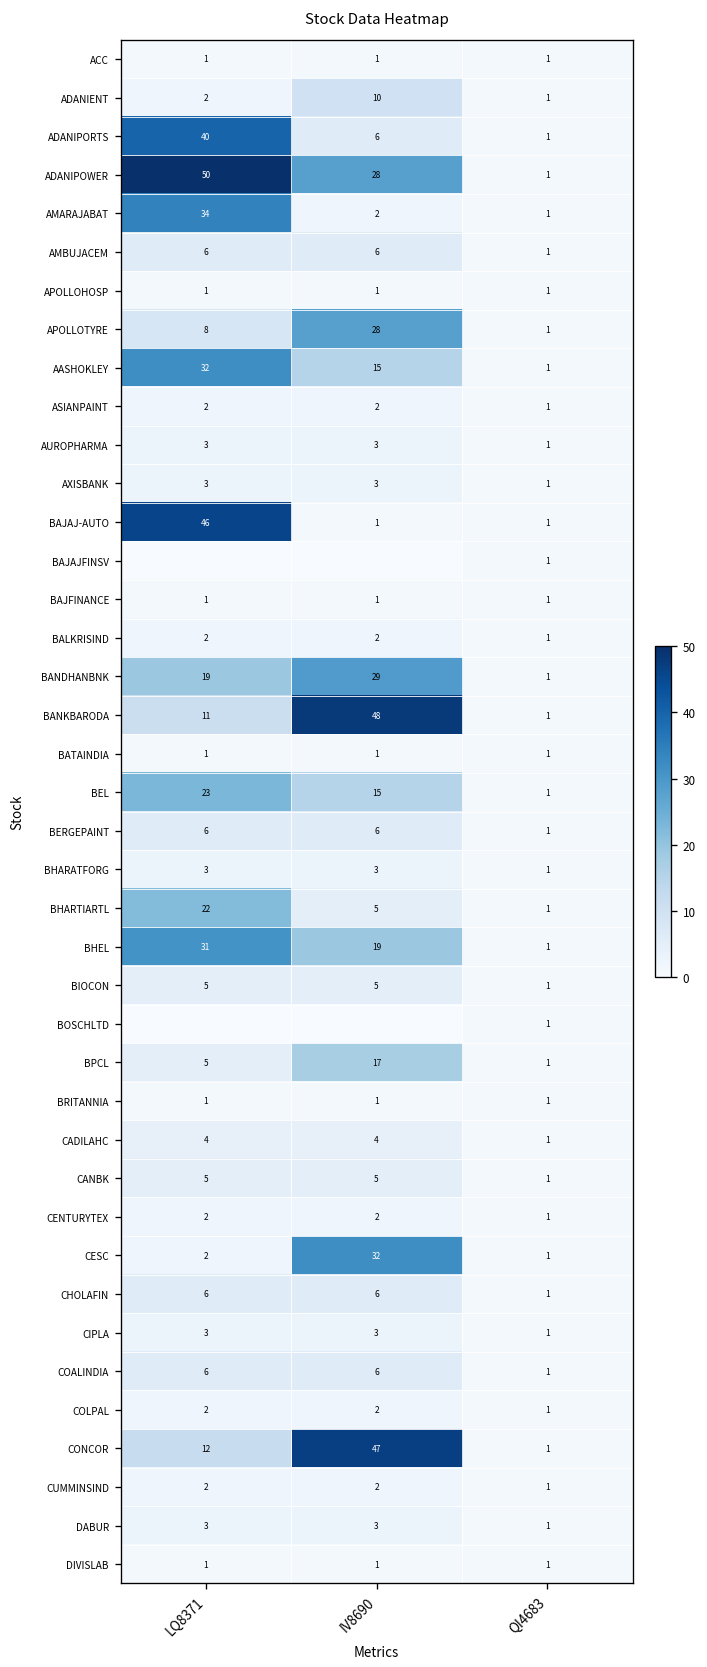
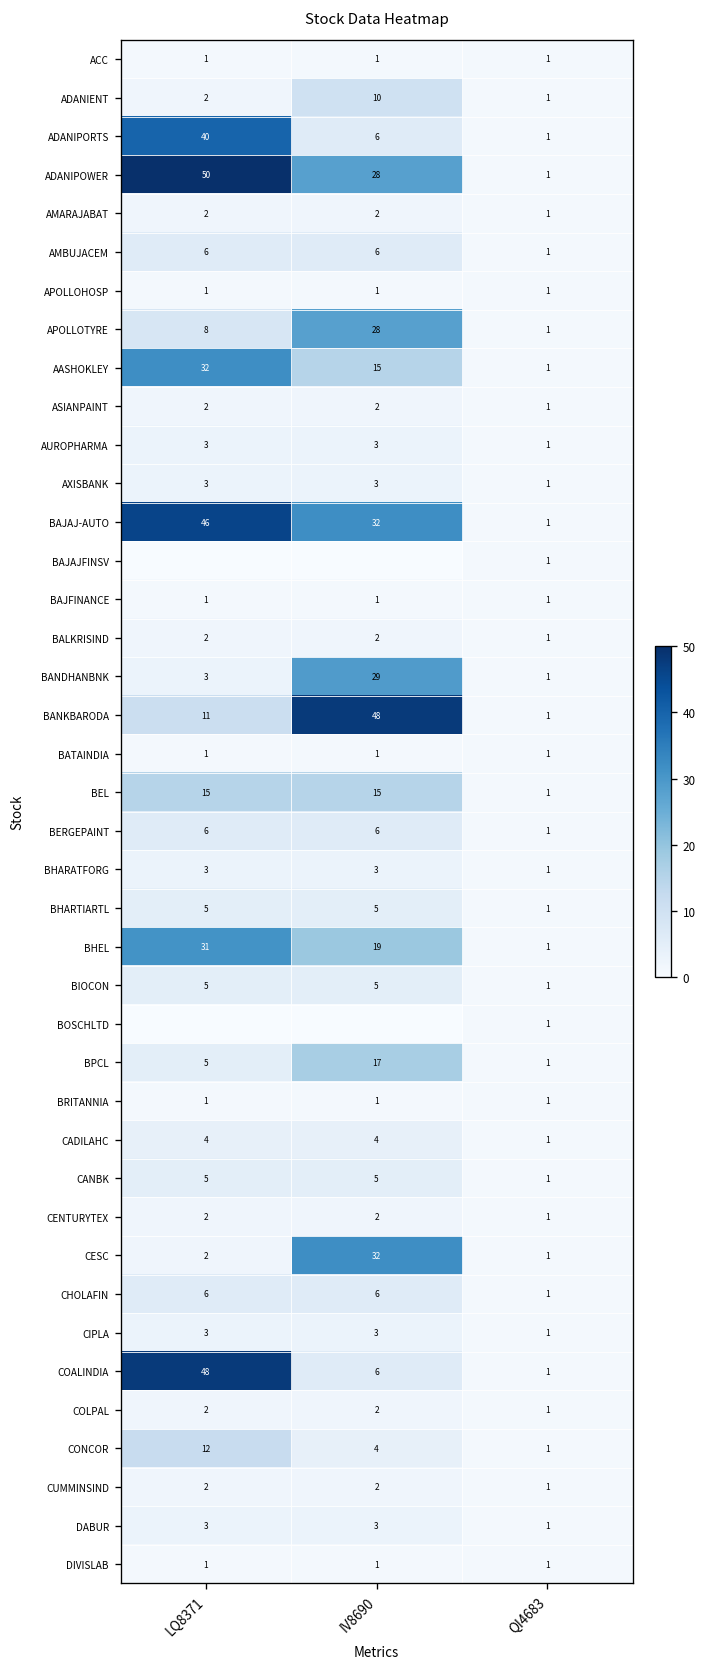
  {
    "ACC": {
      "LQ8371": 1,
      "IV8690": 1,
      "QI4683": 1
    },
    "ADANIENT": {
      "LQ8371": 2,
      "IV8690": 10,
      "QI4683": 1
    },
    "ADANIPORTS": {
      "LQ8371": 40,
      "IV8690": 6,
      "QI4683": 1
    },
    "ADANIPOWER": {
      "LQ8371": 50,
      "IV8690": 28,
      "QI4683": 1
    },
    "AMARAJABAT": {
-     "LQ8371": 34,
+     "LQ8371": 2,
      "IV8690": 2,
      "QI4683": 1
    },
    "AMBUJACEM": {
      "LQ8371": 6,
      "IV8690": 6,
      "QI4683": 1
    },
    "APOLLOHOSP": {
      "LQ8371": 1,
      "IV8690": 1,
      "QI4683": 1
    },
    "APOLLOTYRE": {
      "LQ8371": 8,
      "IV8690": 28,
      "QI4683": 1
    },
    "AASHOKLEY": {
      "LQ8371": 32,
      "IV8690": 15,
      "QI4683": 1
    },
    "ASIANPAINT": {
      "LQ8371": 2,
      "IV8690": 2,
      "QI4683": 1
    },
    "AUROPHARMA": {
      "LQ8371": 3,
      "IV8690": 3,
      "QI4683": 1
    },
    "AXISBANK": {
      "LQ8371": 3,
      "IV8690": 3,
      "QI4683": 1
    },
    "BAJAJ-AUTO": {
      "LQ8371": 46,
-     "IV8690": 1,
+     "IV8690": 32,
      "QI4683": 1
    },
    "BAJAJFINSV": {
      "QI4683": 1
    },
    "BAJFINANCE": {
      "LQ8371": 1,
      "IV8690": 1,
      "QI4683": 1
    },
    "BALKRISIND": {
      "LQ8371": 2,
      "IV8690": 2,
      "QI4683": 1
    },
    "BANDHANBNK": {
-     "LQ8371": 19,
+     "LQ8371": 3,
      "IV8690": 29,
      "QI4683": 1
    },
    "BANKBARODA": {
      "LQ8371": 11,
      "IV8690": 48,
      "QI4683": 1
    },
    "BATAINDIA": {
      "LQ8371": 1,
      "IV8690": 1,
      "QI4683": 1
    },
    "BEL": {
-     "LQ8371": 23,
+     "LQ8371": 15,
      "IV8690": 15,
      "QI4683": 1
    },
    "BERGEPAINT": {
      "LQ8371": 6,
      "IV8690": 6,
      "QI4683": 1
    },
    "BHARATFORG": {
      "LQ8371": 3,
      "IV8690": 3,
      "QI4683": 1
    },
    "BHARTIARTL": {
-     "LQ8371": 22,
+     "LQ8371": 5,
      "IV8690": 5,
      "QI4683": 1
    },
    "BHEL": {
      "LQ8371": 31,
      "IV8690": 19,
      "QI4683": 1
    },
    "BIOCON": {
      "LQ8371": 5,
      "IV8690": 5,
      "QI4683": 1
    },
    "BOSCHLTD": {
      "QI4683": 1
    },
    "BPCL": {
      "LQ8371": 5,
      "IV8690": 17,
      "QI4683": 1
    },
    "BRITANNIA": {
      "LQ8371": 1,
      "IV8690": 1,
      "QI4683": 1
    },
    "CADILAHC": {
      "LQ8371": 4,
      "IV8690": 4,
      "QI4683": 1
    },
    "CANBK": {
      "LQ8371": 5,
      "IV8690": 5,
      "QI4683": 1
    },
    "CENTURYTEX": {
      "LQ8371": 2,
      "IV8690": 2,
      "QI4683": 1
    },
    "CESC": {
      "LQ8371": 2,
      "IV8690": 32,
      "QI4683": 1
    },
    "CHOLAFIN": {
      "LQ8371": 6,
      "IV8690": 6,
      "QI4683": 1
    },
    "CIPLA": {
      "LQ8371": 3,
      "IV8690": 3,
      "QI4683": 1
    },
    "COALINDIA": {
-     "LQ8371": 6,
+     "LQ8371": 48,
      "IV8690": 6,
      "QI4683": 1
    },
    "COLPAL": {
      "LQ8371": 2,
      "IV8690": 2,
      "QI4683": 1
    },
    "CONCOR": {
      "LQ8371": 12,
-     "IV8690": 47,
+     "IV8690": 4,
      "QI4683": 1
    },
    "CUMMINSIND": {
      "LQ8371": 2,
      "IV8690": 2,
      "QI4683": 1
    },
    "DABUR": {
      "LQ8371": 3,
      "IV8690": 3,
      "QI4683": 1
    },
    "DIVISLAB": {
      "LQ8371": 1,
      "IV8690": 1,
      "QI4683": 1
    }
  }
